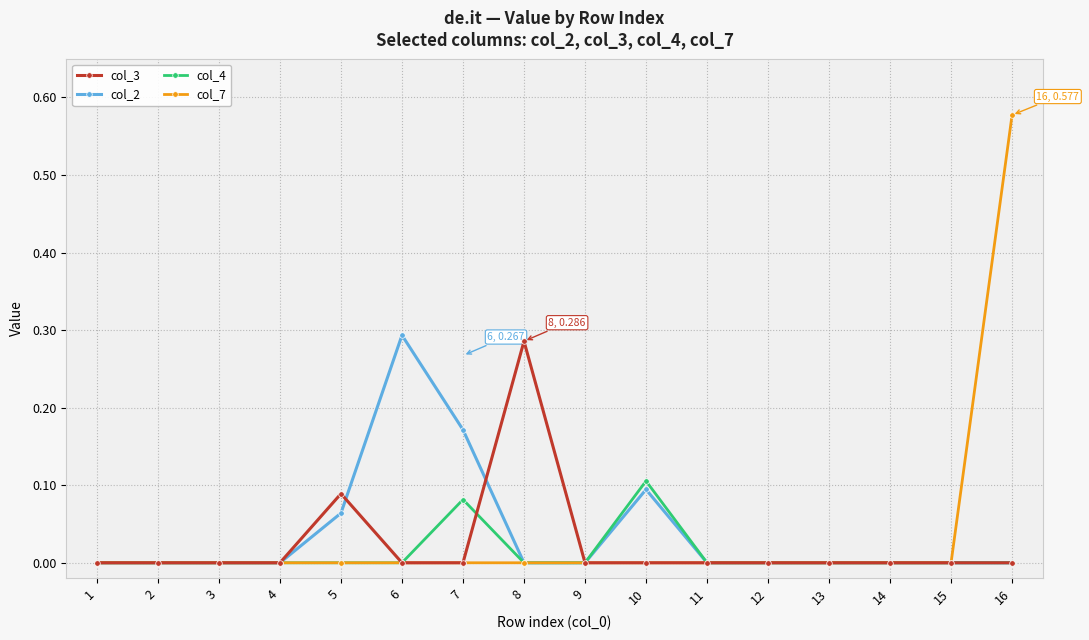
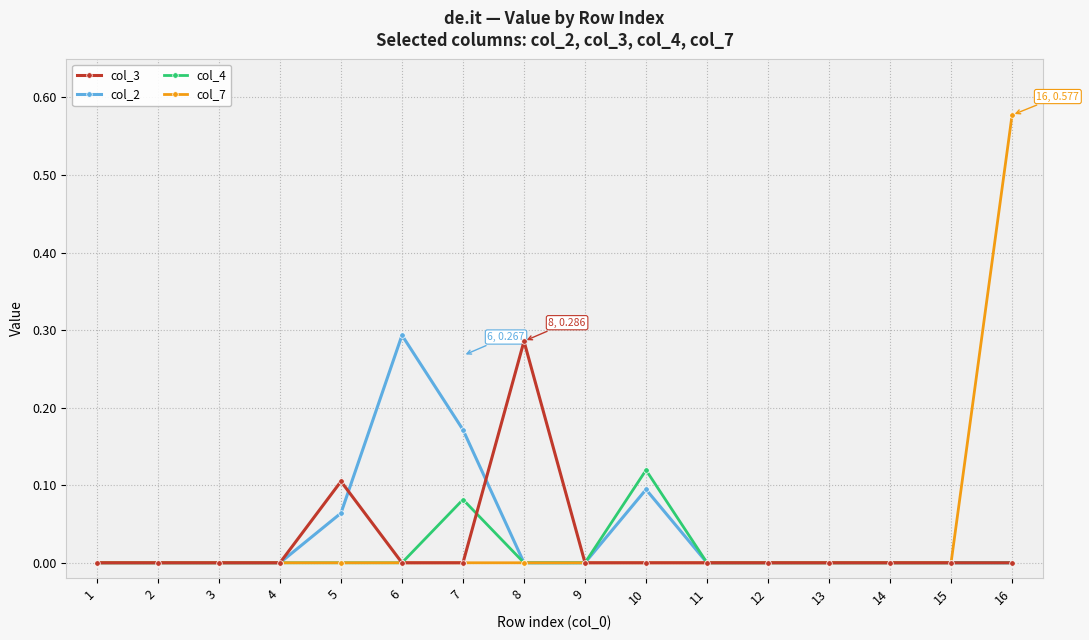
  {
    "col_3": {
-     "5": 0.09
+     "5": 0.10
    },
    "col_2": {
      "5": 0.06,
      "6": 0.29,
      "7": 0.17,
      "10": 0.09
    },
    "col_4": {
      "7": 0.08,
-     "10": 0.11
+     "10": 0.12
    }
  }
